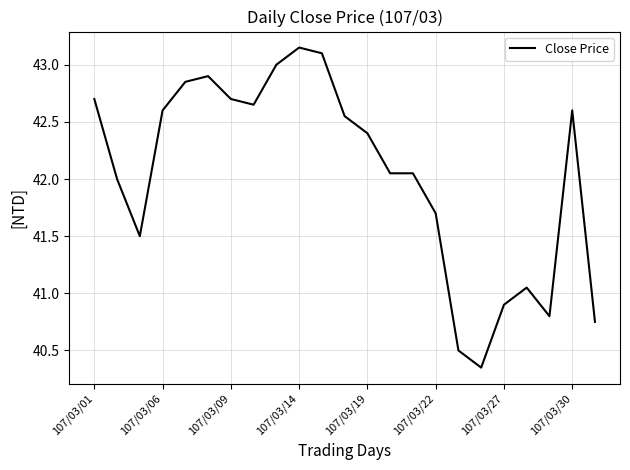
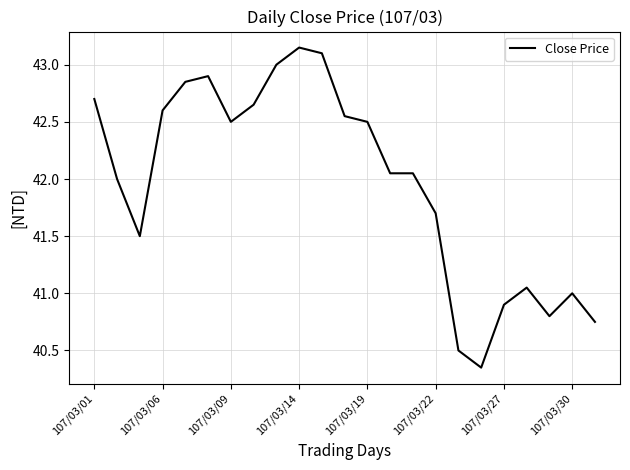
  {
    "107/03/01": 42.7,
    "107/03/06": 42.6,
-   "107/03/09": 42.7,
+   "107/03/09": 42.5,
    "107/03/14": 43.15,
-   "107/03/19": 42.4,
+   "107/03/19": 42.5,
    "107/03/22": 41.7,
    "107/03/27": 40.9,
-   "107/03/30": 42.6
+   "107/03/30": 41.0
  }
